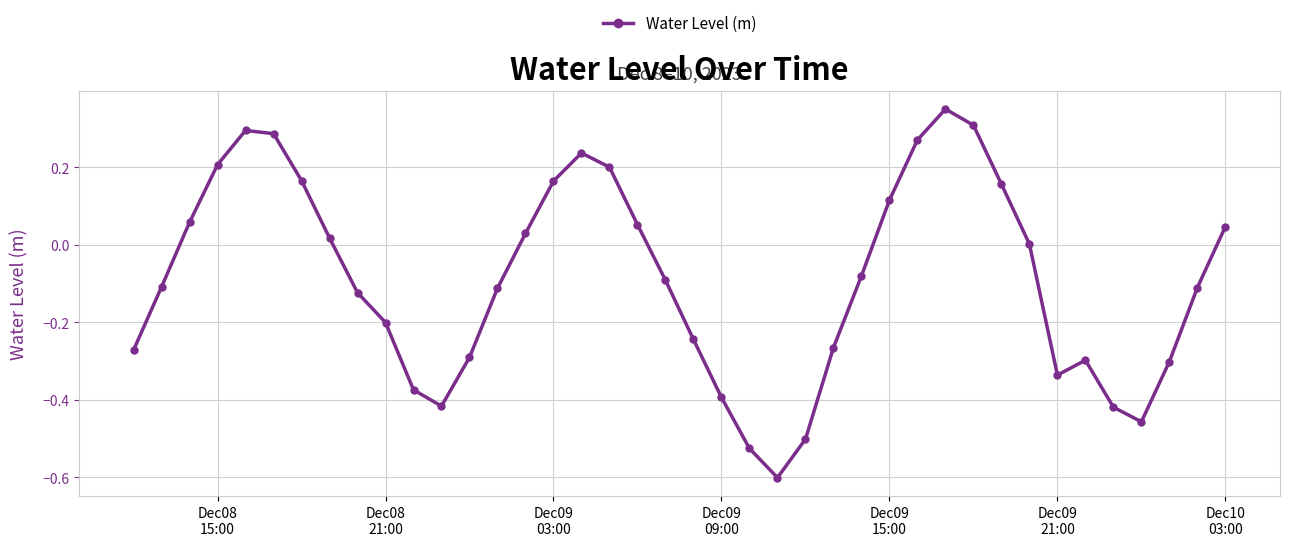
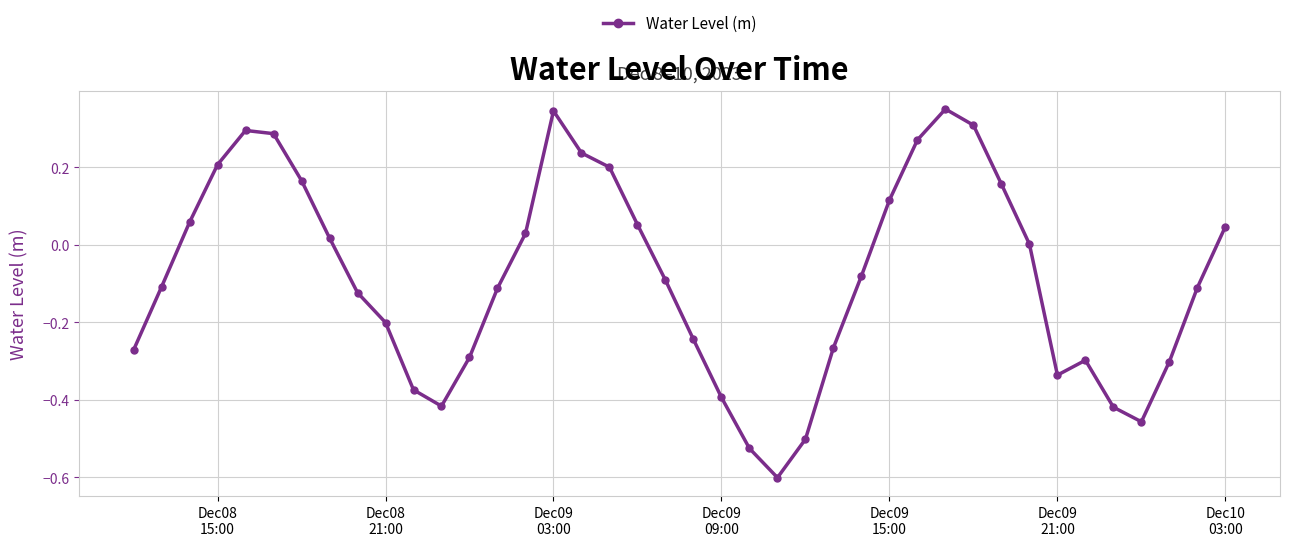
  {
    "Dec08 15:00": 0.21,
    "Dec08 21:00": -0.20,
-   "Dec09 03:00": 0.16,
+   "Dec09 03:00": 0.35,
    "Dec09 09:00": -0.39,
    "Dec09 15:00": 0.12,
    "Dec09 21:00": -0.34,
    "Dec10 03:00": 0.05
  }
